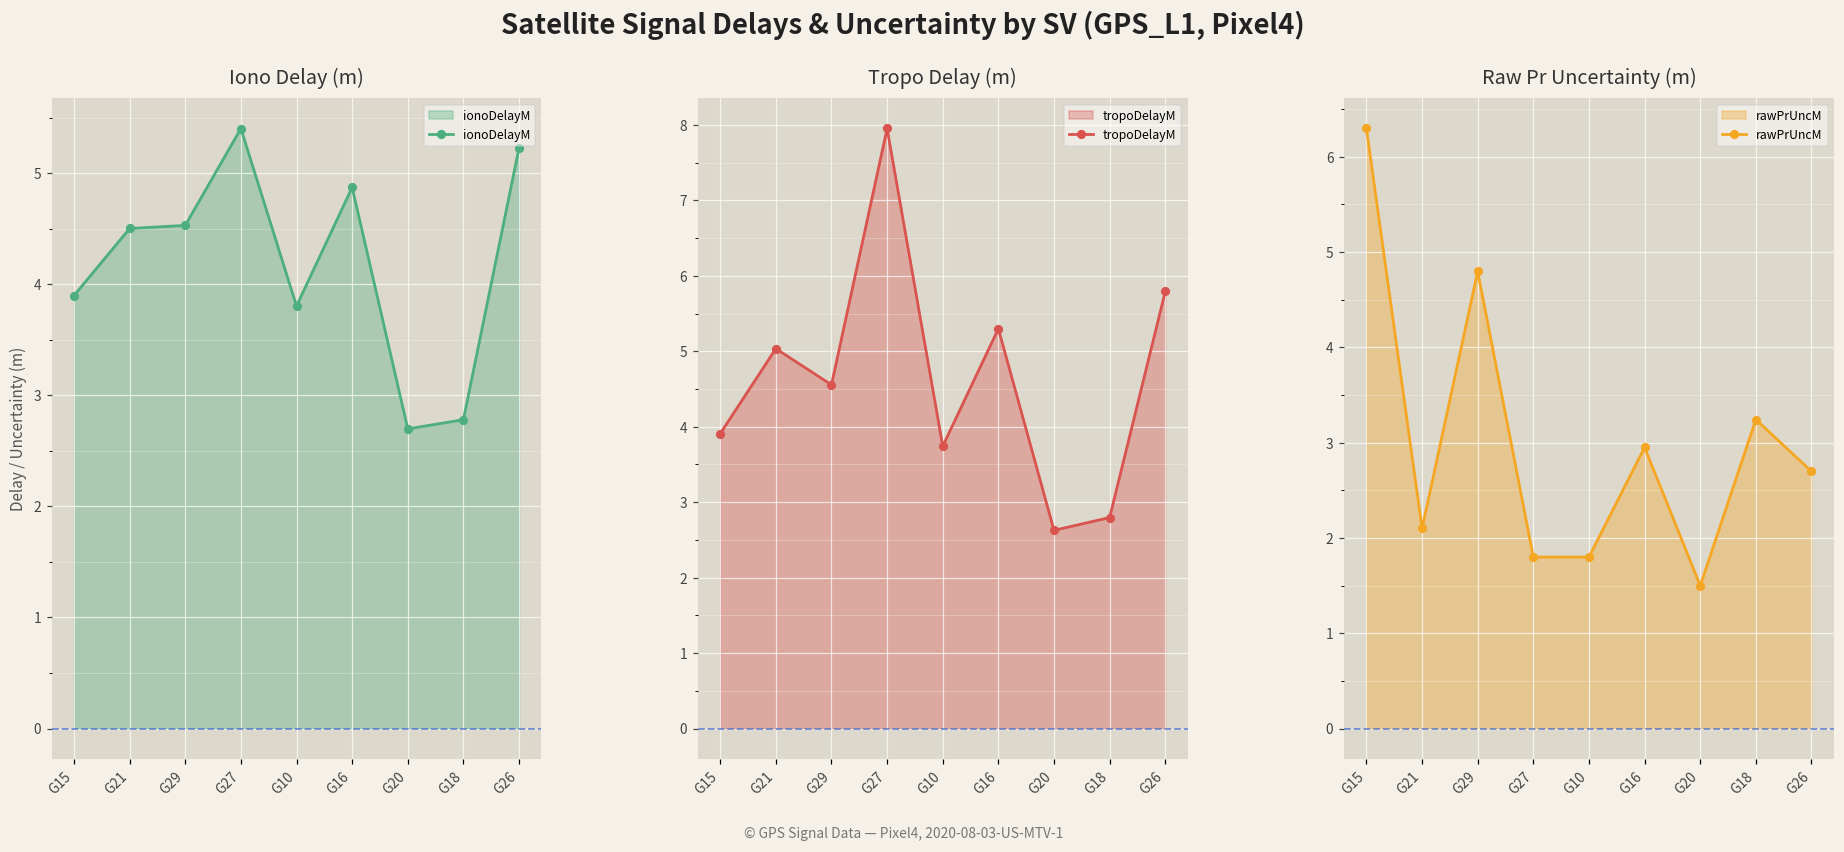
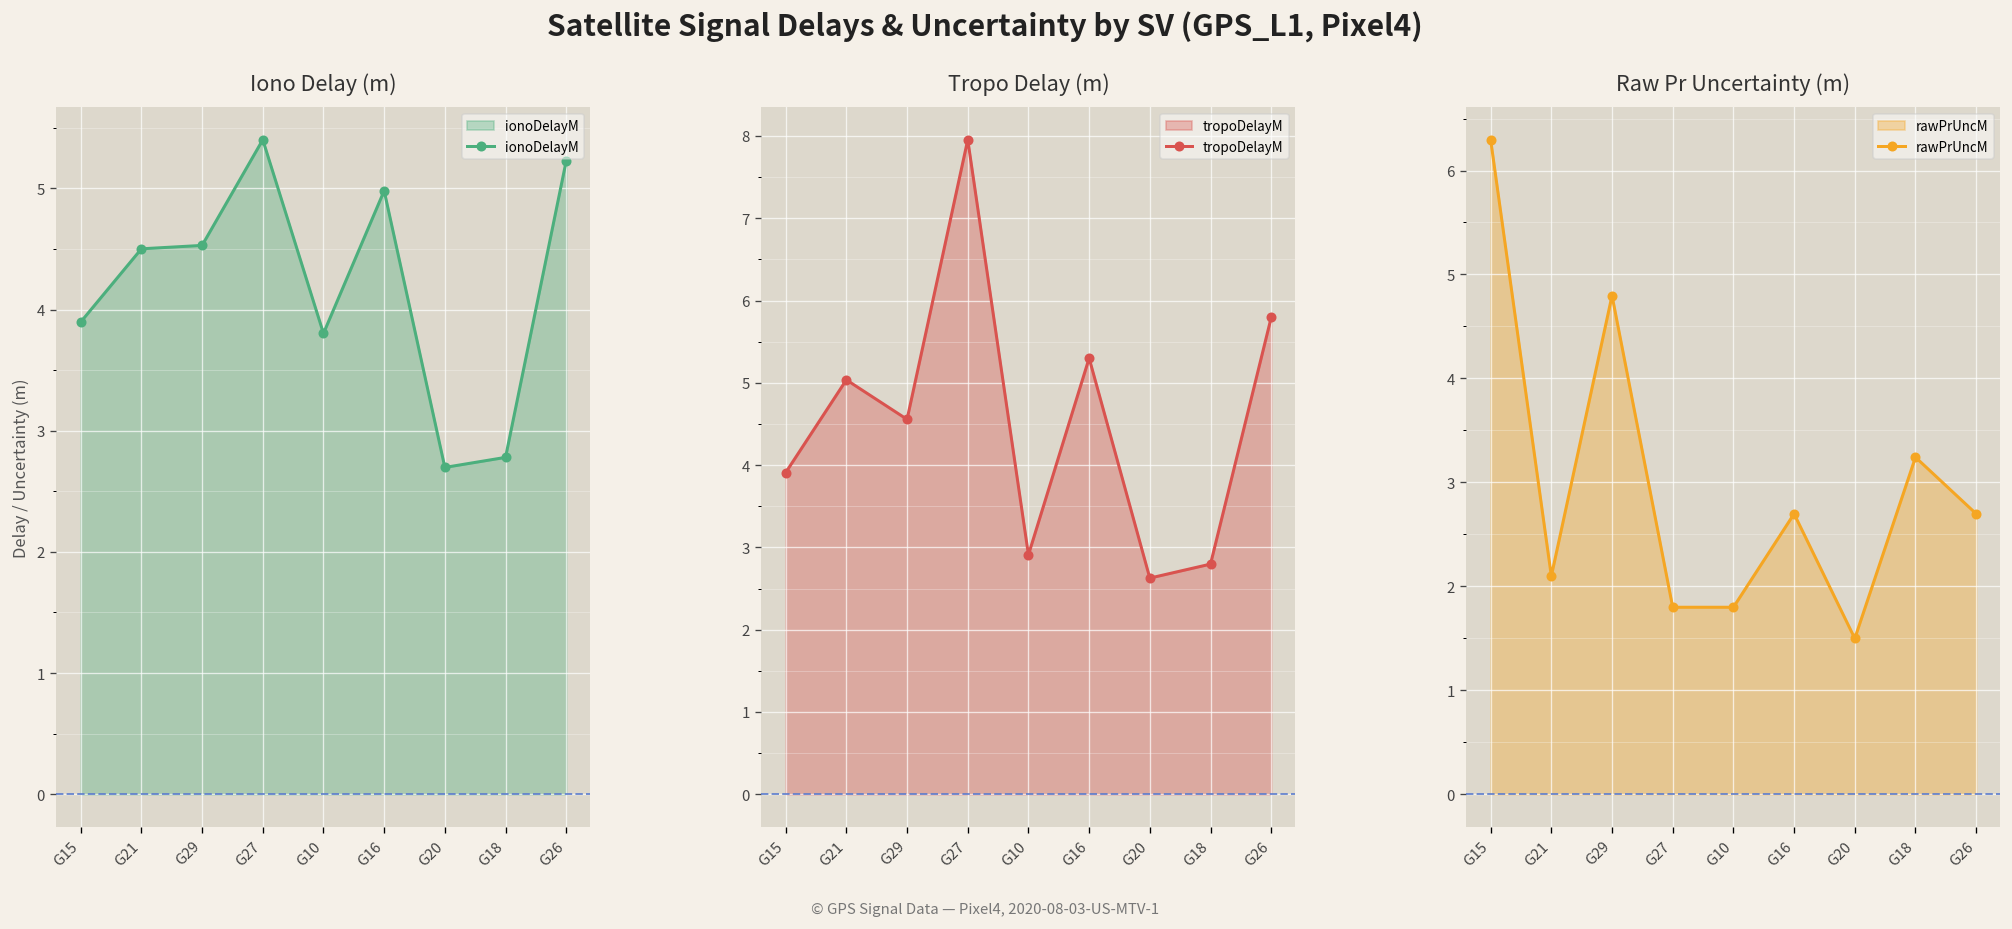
  {
    "Iono Delay (m)": {
      "G15": 3.90,
      "G21": 4.50,
      "G29": 4.53,
      "G27": 5.40,
      "G10": 3.80,
-     "G16": 4.87,
+     "G16": 4.98,
      "G20": 2.70,
      "G18": 2.78,
      "G26": 5.23
    },
    "Tropo Delay (m)": {
      "G15": 3.9,
      "G21": 5.0,
      "G29": 4.6,
      "G27": 8.0,
-     "G10": 3.7,
+     "G10": 2.9,
      "G16": 5.3,
      "G20": 2.6,
      "G18": 2.8,
      "G26": 5.8
    },
    "Raw Pr Uncertainty (m)": {
      "G15": 6.3,
      "G21": 2.1,
      "G29": 4.8,
      "G27": 1.8,
      "G10": 1.8,
-     "G16": 3.0,
+     "G16": 2.7,
      "G20": 1.5,
      "G18": 3.2,
      "G26": 2.7
    }
  }
